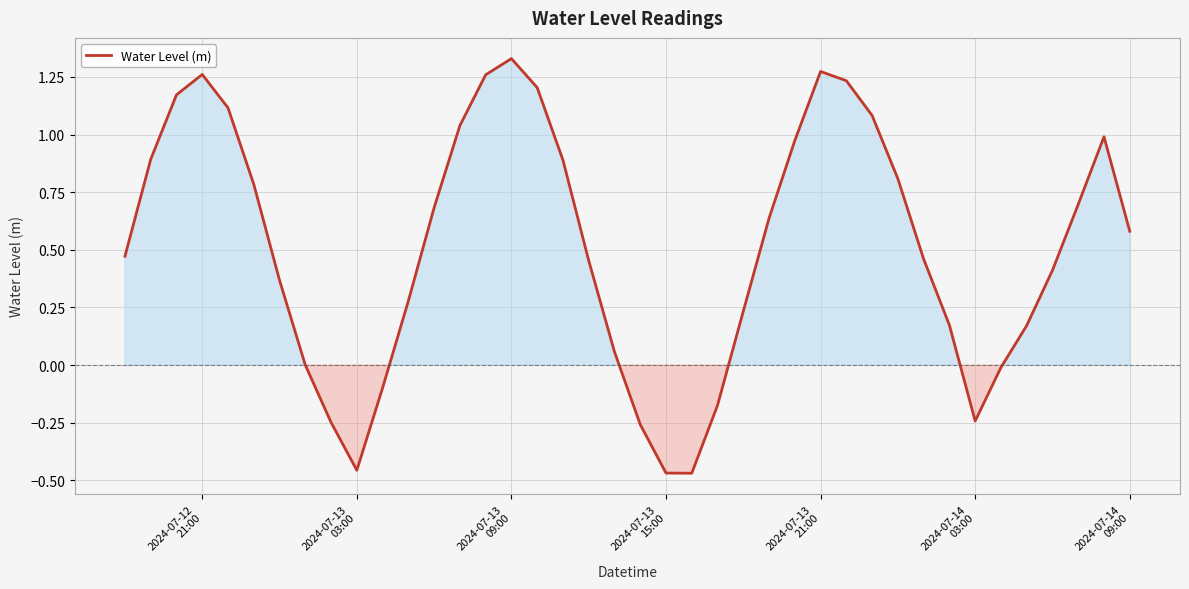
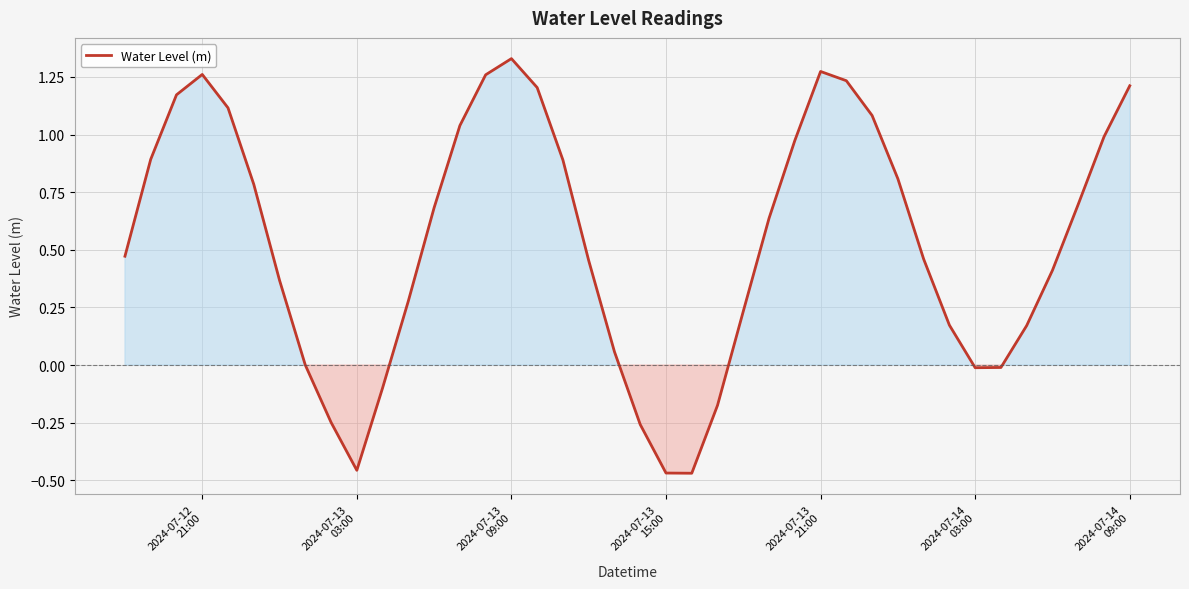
  {
    "2024-07-12 21:00": 1.26,
    "2024-07-13 03:00": -0.46,
    "2024-07-13 09:00": 1.33,
    "2024-07-13 15:00": -0.47,
    "2024-07-13 21:00": 1.27,
-   "2024-07-14 03:00": -0.24,
-   "2024-07-14 09:00": 0.58
+   "2024-07-14 03:00": -0.01,
+   "2024-07-14 09:00": 1.21
  }
